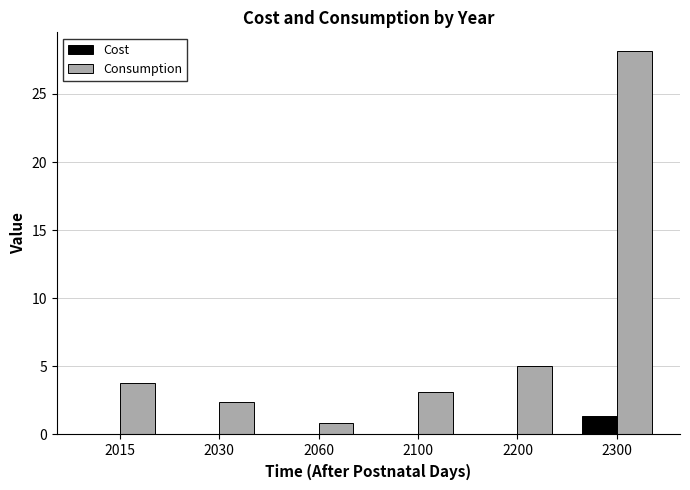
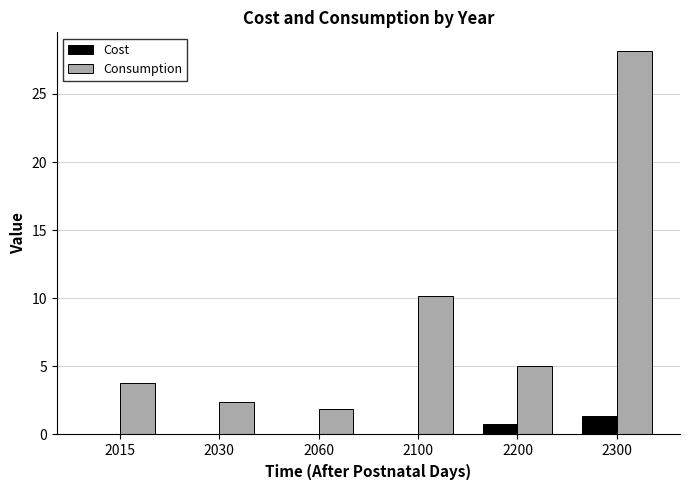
  {
    "Cost": {
-     "2200": 0.0,
+     "2200": 0.8,
      "2300": 1.3
    },
    "Consumption": {
      "2015": 3.8,
      "2030": 2.4,
-     "2060": 0.9,
-     "2100": 3.1,
+     "2060": 1.9,
+     "2100": 10.2,
      "2200": 5.1,
      "2300": 28.1
    }
  }
